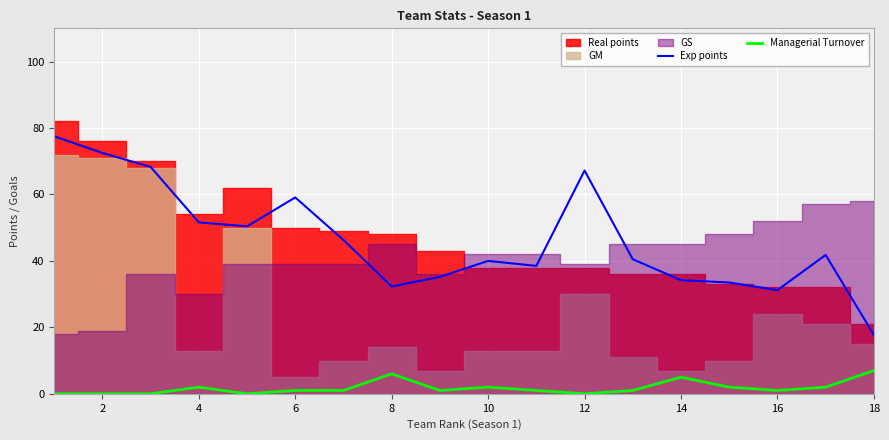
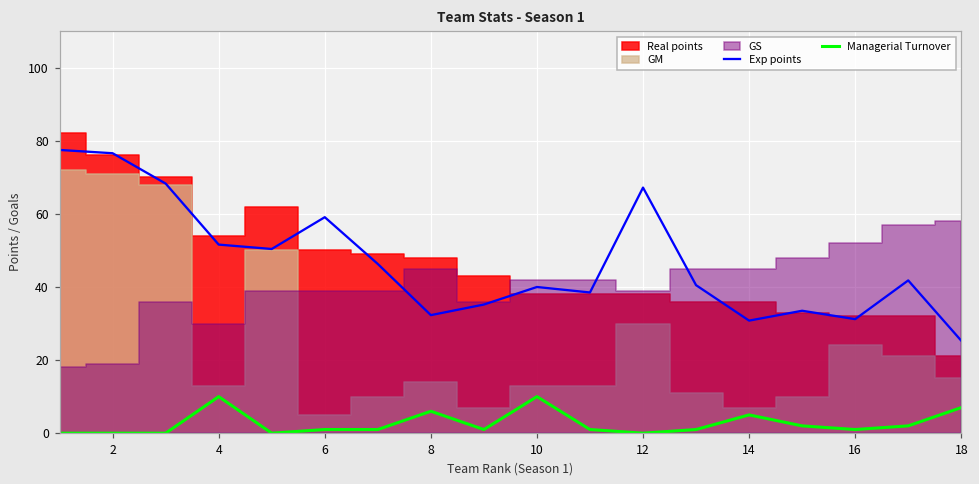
  {
    "Exp points": {
-     "2": 73,
+     "2": 77,
      "4": 52,
      "6": 59,
      "8": 32,
      "10": 40,
      "12": 67,
-     "14": 34,
+     "14": 31,
      "16": 31,
-     "18": 18
+     "18": 25
    },
    "Managerial Turnover": {
      "2": 0,
-     "4": 2,
+     "4": 10,
      "6": 1,
      "8": 6,
-     "10": 2,
+     "10": 10,
      "12": 0,
      "14": 5,
      "16": 1,
      "18": 7
    }
  }
